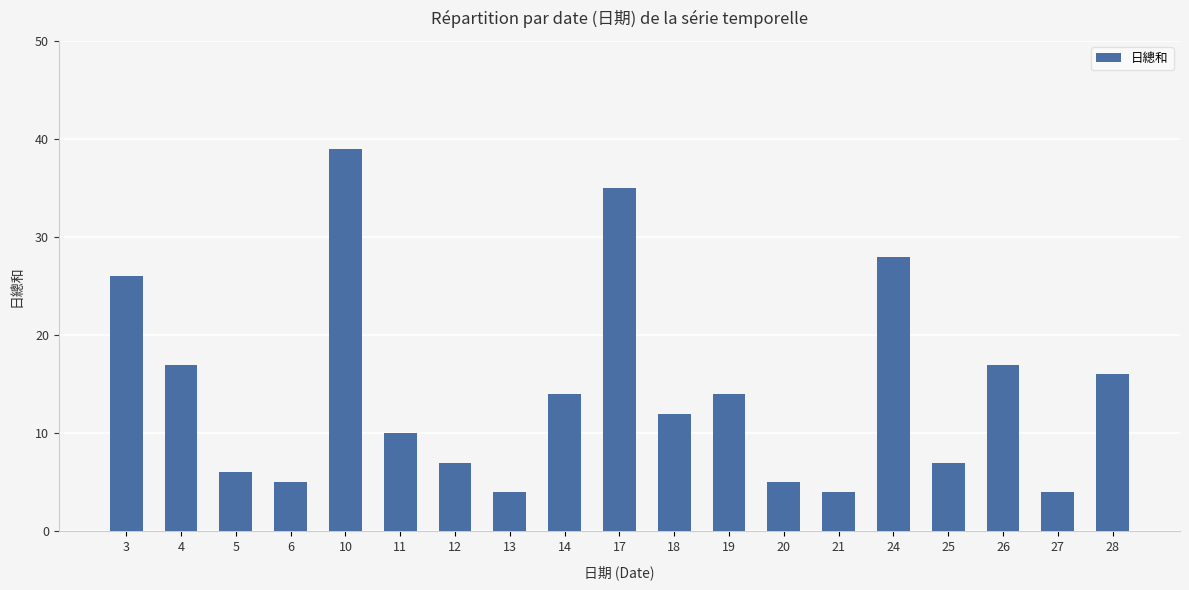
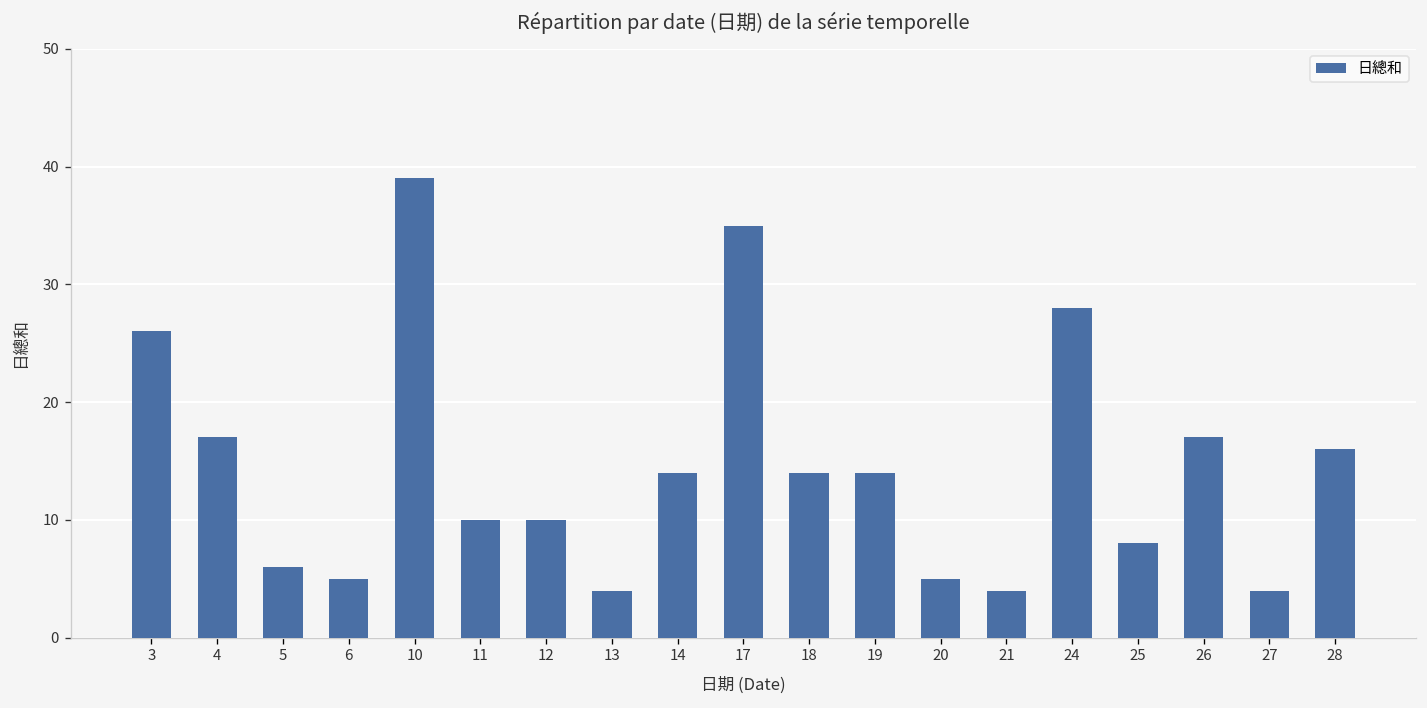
  {
    "3": 26,
    "4": 17,
    "5": 6,
    "6": 5,
    "10": 39,
    "11": 10,
-   "12": 7,
+   "12": 10,
    "13": 4,
    "14": 14,
    "17": 35,
-   "18": 12,
+   "18": 14,
    "19": 14,
    "20": 5,
    "21": 4,
    "24": 28,
-   "25": 7,
+   "25": 8,
    "26": 17,
    "27": 4,
    "28": 16
  }
